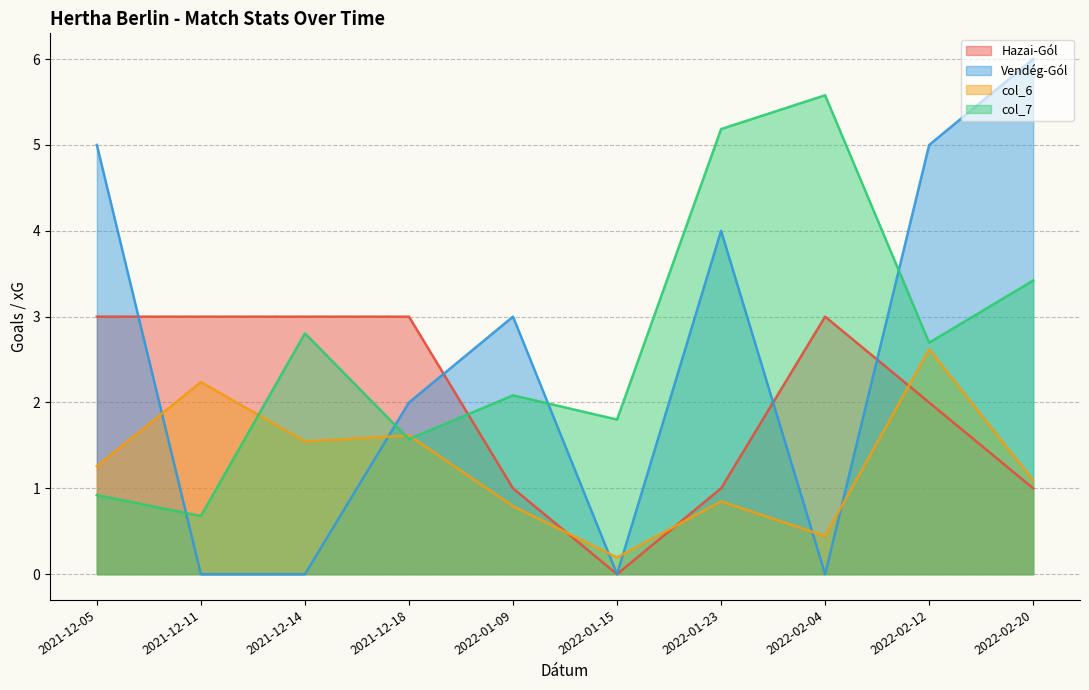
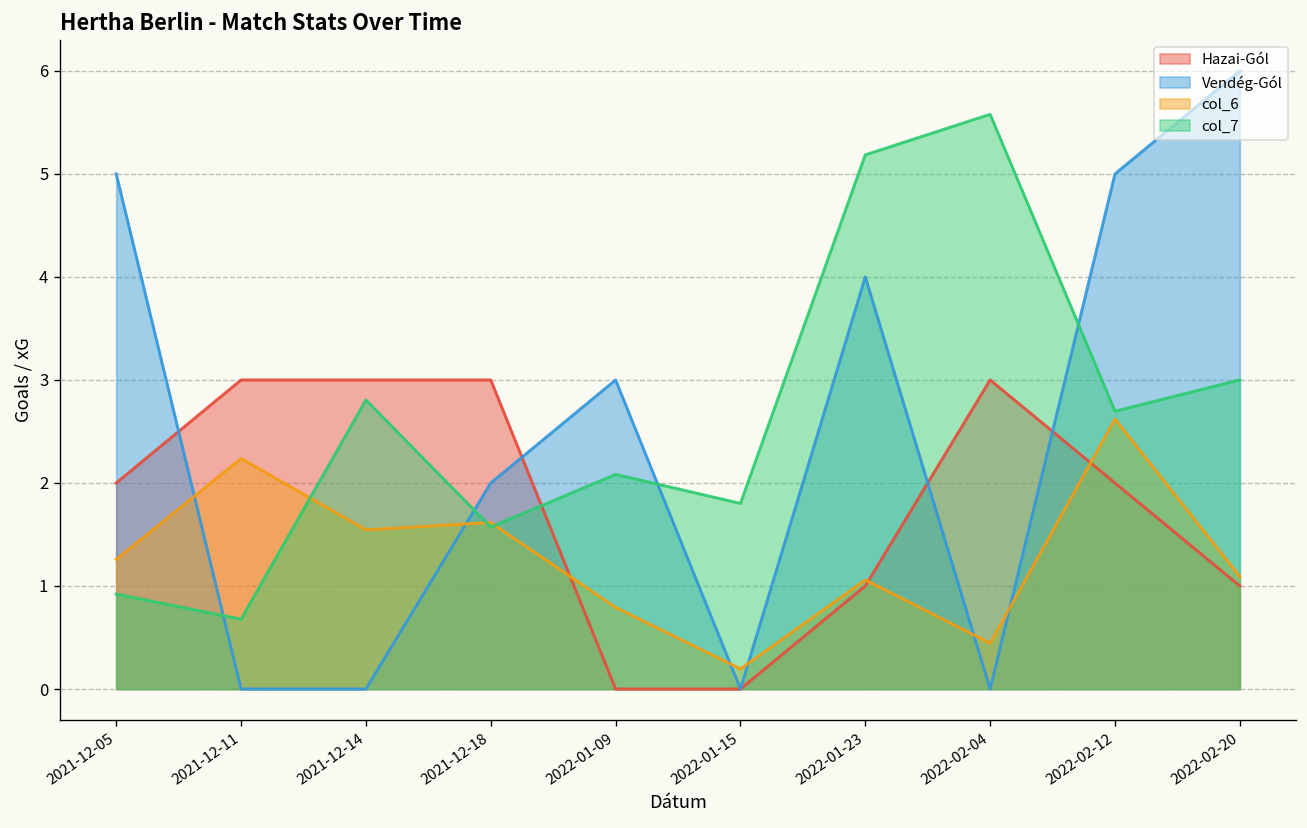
  {
    "Hazai-Gól": {
-     "2021-12-05": 3,
+     "2021-12-05": 2,
      "2021-12-11": 3,
      "2021-12-14": 3,
      "2021-12-18": 3,
-     "2022-01-09": 1,
+     "2022-01-09": 0,
      "2022-01-23": 1,
      "2022-02-04": 3,
      "2022-02-12": 2,
      "2022-02-20": 1
    },
    "Vendég-Gól": {
      "2021-12-05": 5.0,
      "2021-12-11": 0.0,
      "2021-12-14": 0.0,
      "2021-12-18": 2.0,
      "2022-01-09": 3.0,
      "2022-01-23": 4.0,
      "2022-02-04": 0.0,
      "2022-02-12": 5.0
    },
    "col_6": {
      "2021-12-05": 1.3,
      "2021-12-11": 2.2,
      "2021-12-14": 1.5,
      "2021-12-18": 1.6,
      "2022-01-09": 0.8,
      "2022-01-15": 0.2,
-     "2022-01-23": 0.8,
+     "2022-01-23": 1.1,
      "2022-02-04": 0.4,
      "2022-02-12": 2.6,
      "2022-02-20": 1.1
    },
    "col_7": {
      "2021-12-05": 0.9,
      "2021-12-11": 0.7,
      "2021-12-14": 2.8,
      "2021-12-18": 1.6,
      "2022-01-09": 2.1,
      "2022-01-15": 1.8,
      "2022-01-23": 5.2,
      "2022-02-04": 5.6,
      "2022-02-12": 2.7,
-     "2022-02-20": 3.4
+     "2022-02-20": 3.0
    }
  }
